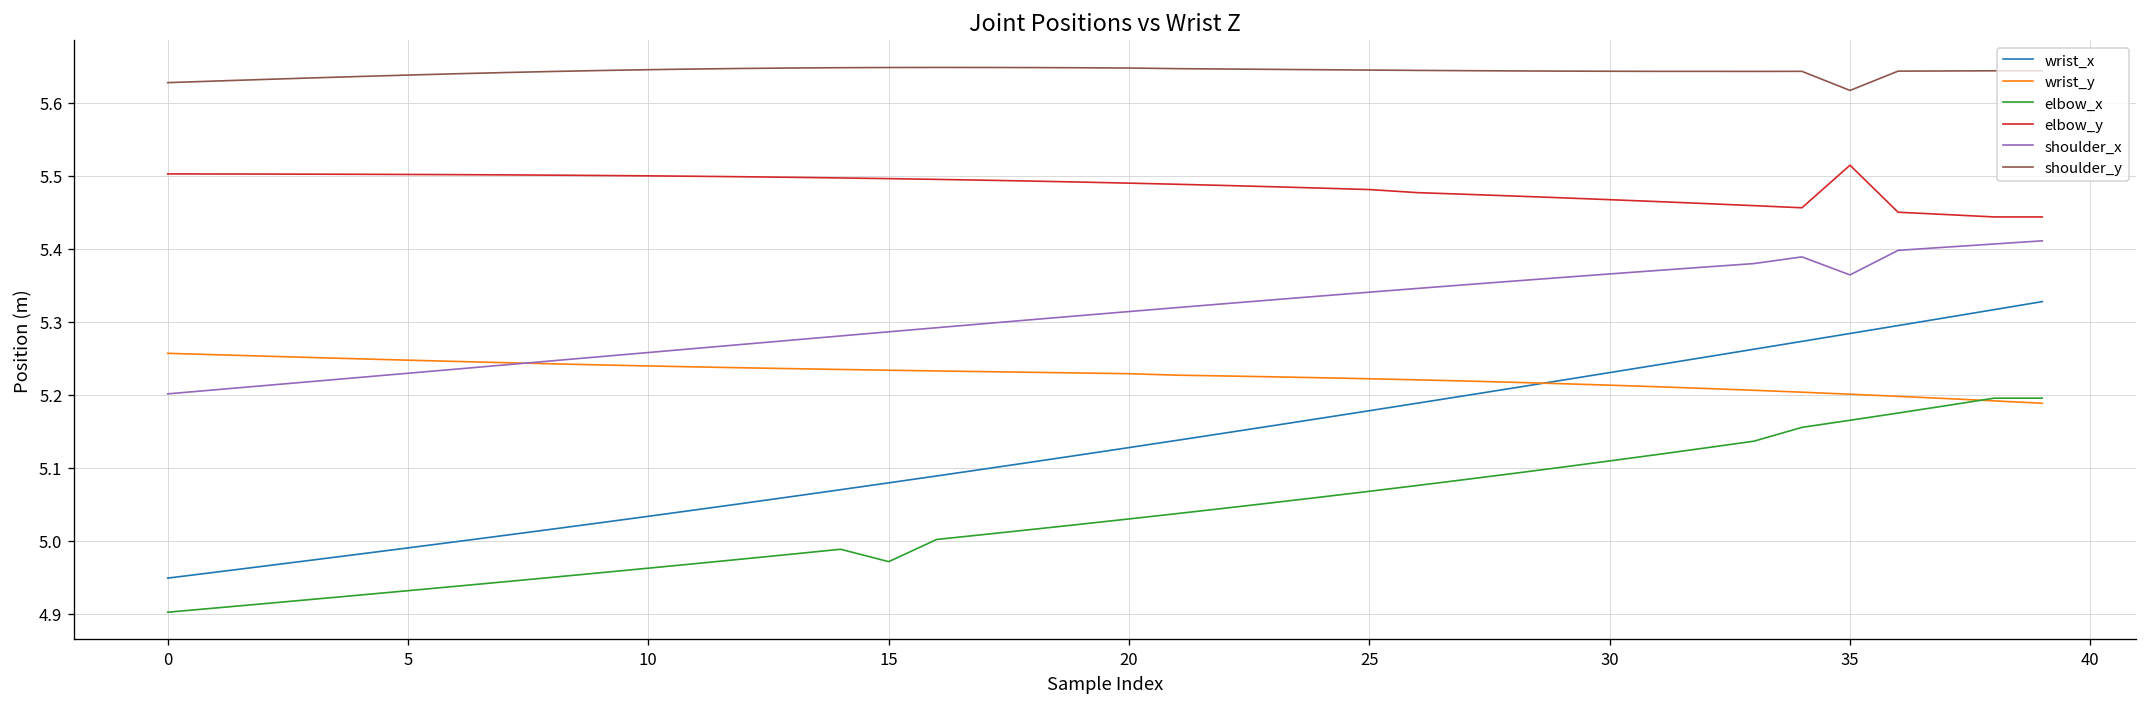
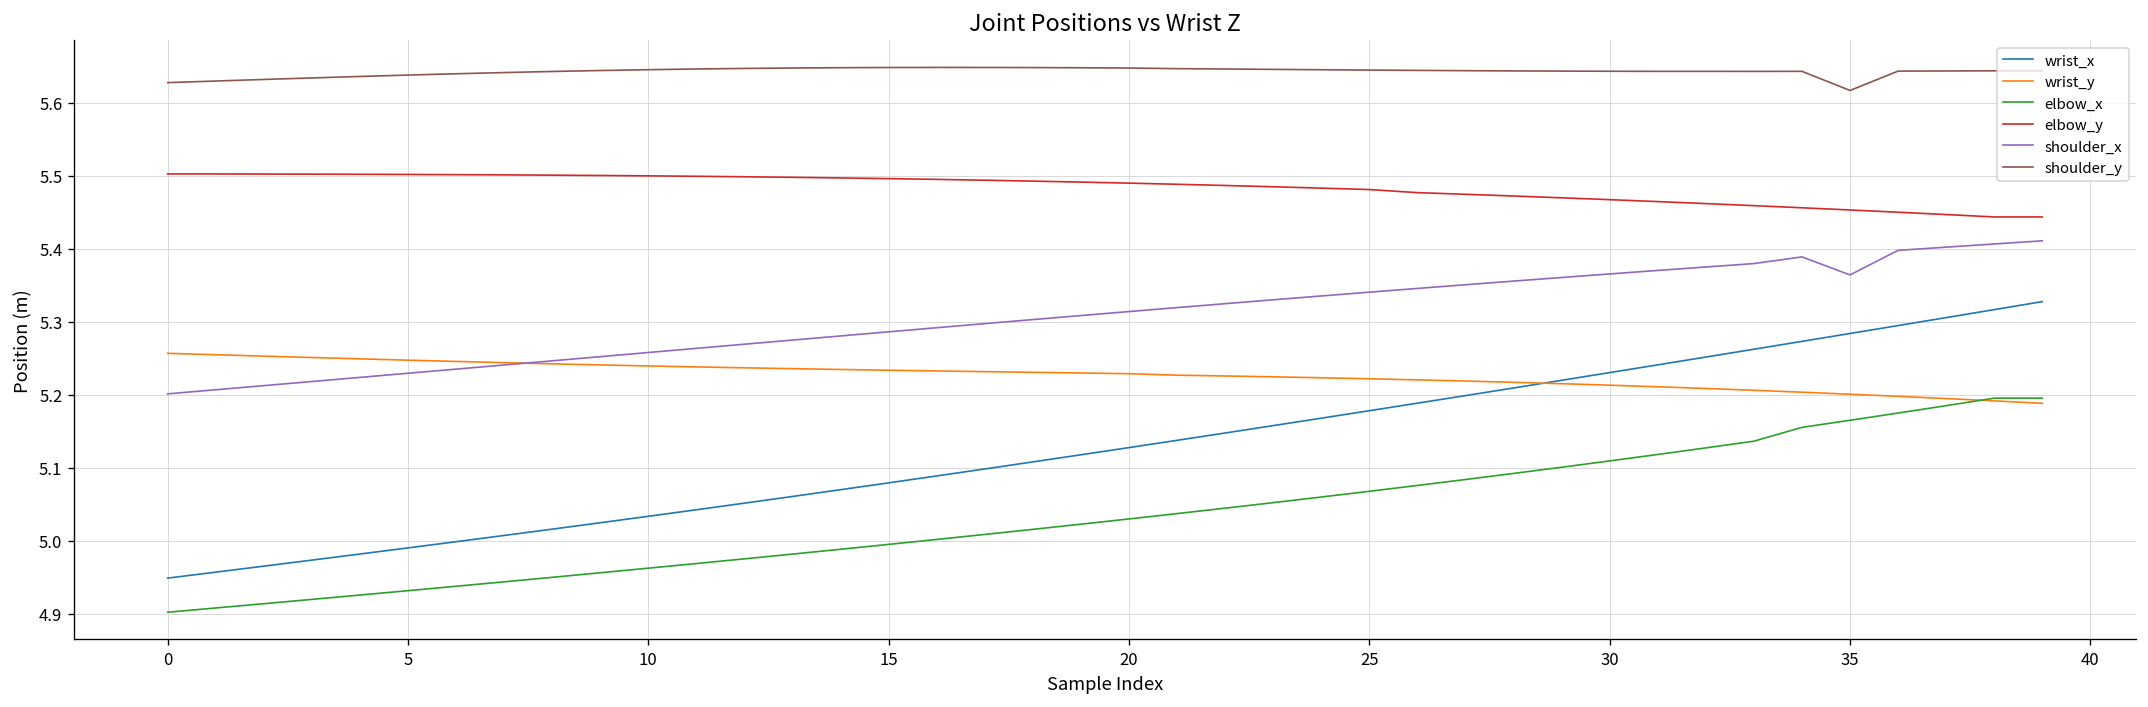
  {
    "wrist_x": {
      "0": 4.95,
      "5": 4.99,
      "10": 5.03,
      "15": 5.08,
      "20": 5.13,
      "25": 5.18,
      "30": 5.23,
      "35": 5.28
    },
    "wrist_y": {
      "0": 5.26,
      "5": 5.25,
      "10": 5.24,
      "15": 5.23,
      "20": 5.23,
      "25": 5.22,
      "30": 5.21,
      "35": 5.20
    },
    "elbow_x": {
      "0": 4.90,
      "5": 4.93,
      "10": 4.96,
-     "15": 4.97,
+     "15": 4.99,
      "20": 5.03,
      "25": 5.07,
      "30": 5.11,
      "35": 5.16
    },
    "elbow_y": {
      "0": 5.50,
      "5": 5.50,
      "10": 5.50,
      "15": 5.50,
      "20": 5.49,
      "25": 5.48,
      "30": 5.47,
-     "35": 5.51
+     "35": 5.45
    },
    "shoulder_x": {
      "0": 5.20,
      "5": 5.23,
      "10": 5.26,
      "15": 5.29,
      "20": 5.31,
      "25": 5.34,
      "30": 5.37,
      "35": 5.36
    },
    "shoulder_y": {
      "0": 5.63,
      "5": 5.64,
      "10": 5.65,
      "15": 5.65,
      "20": 5.65,
      "25": 5.64,
      "30": 5.64,
      "35": 5.62
    }
  }
